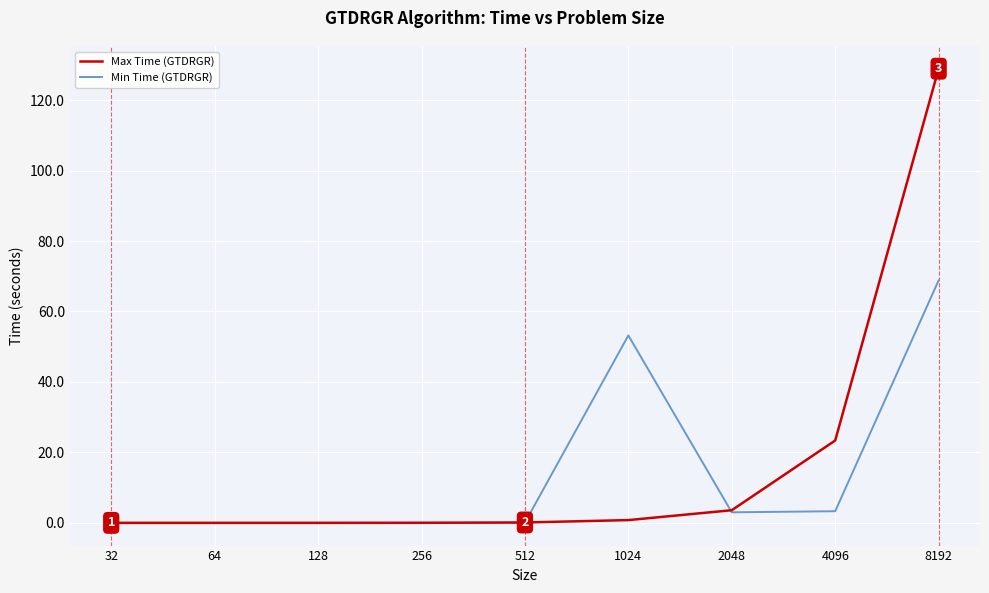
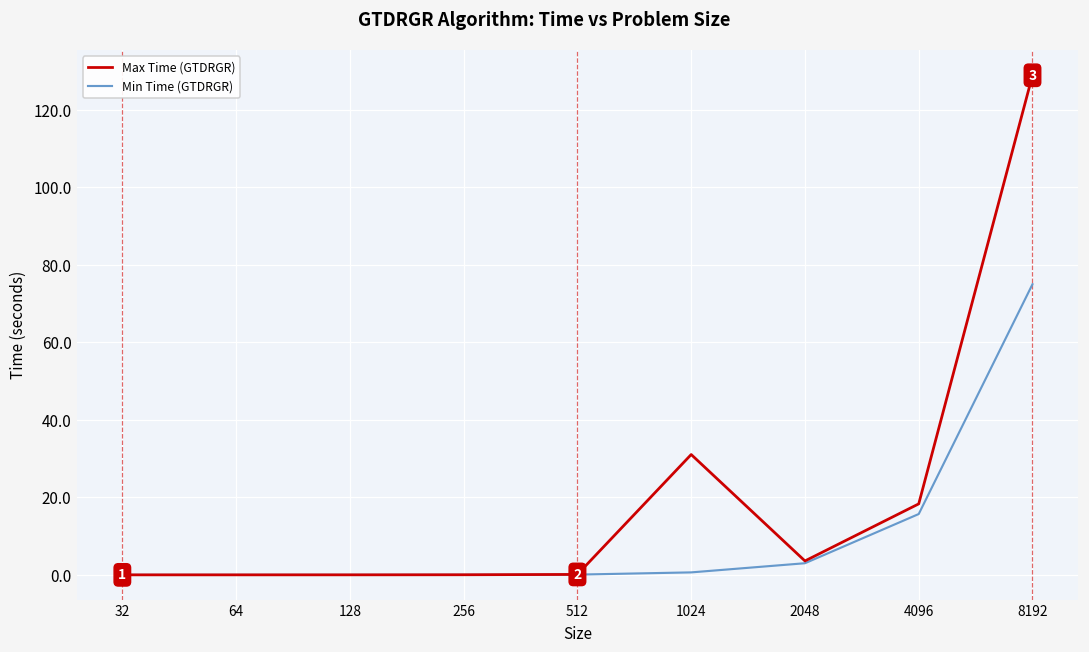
  {
    "Max Time (GTDRGR)": {
-     "1024": 1,
-     "4096": 23
+     "1024": 31,
+     "4096": 18
    },
    "Min Time (GTDRGR)": {
-     "1024": 53,
-     "4096": 3,
-     "8192": 69
+     "1024": 1,
+     "4096": 16,
+     "8192": 75
    }
  }
